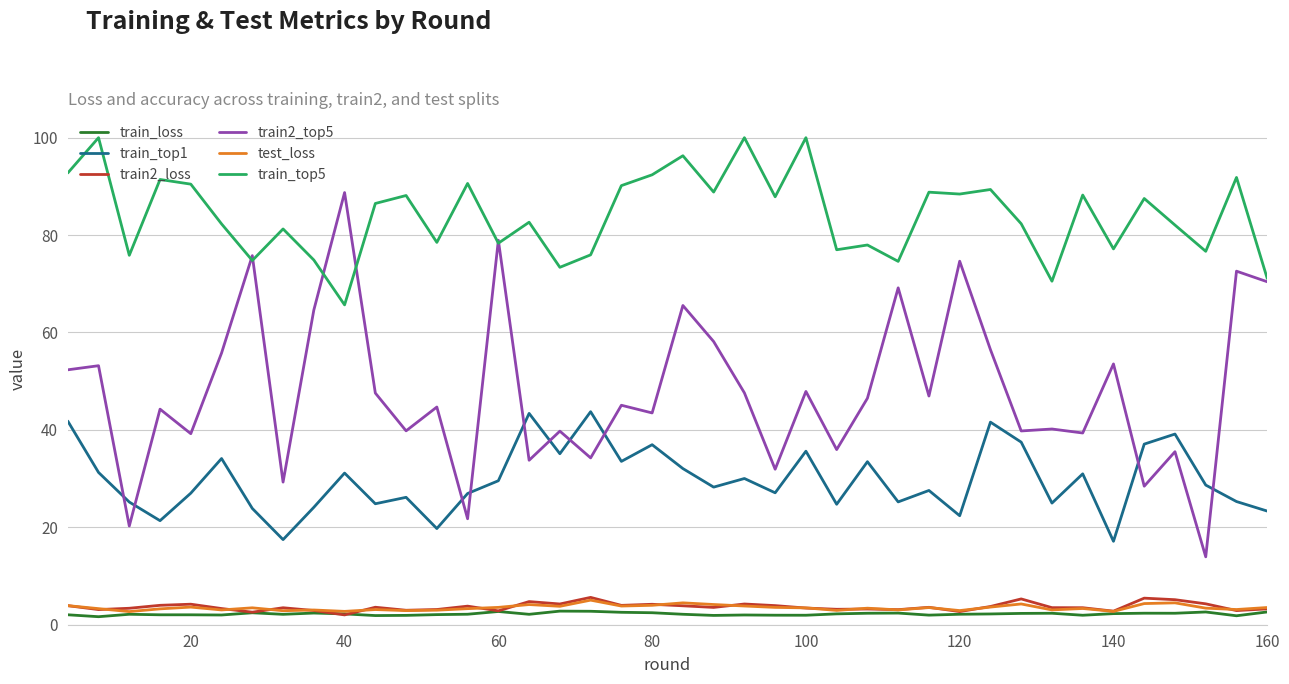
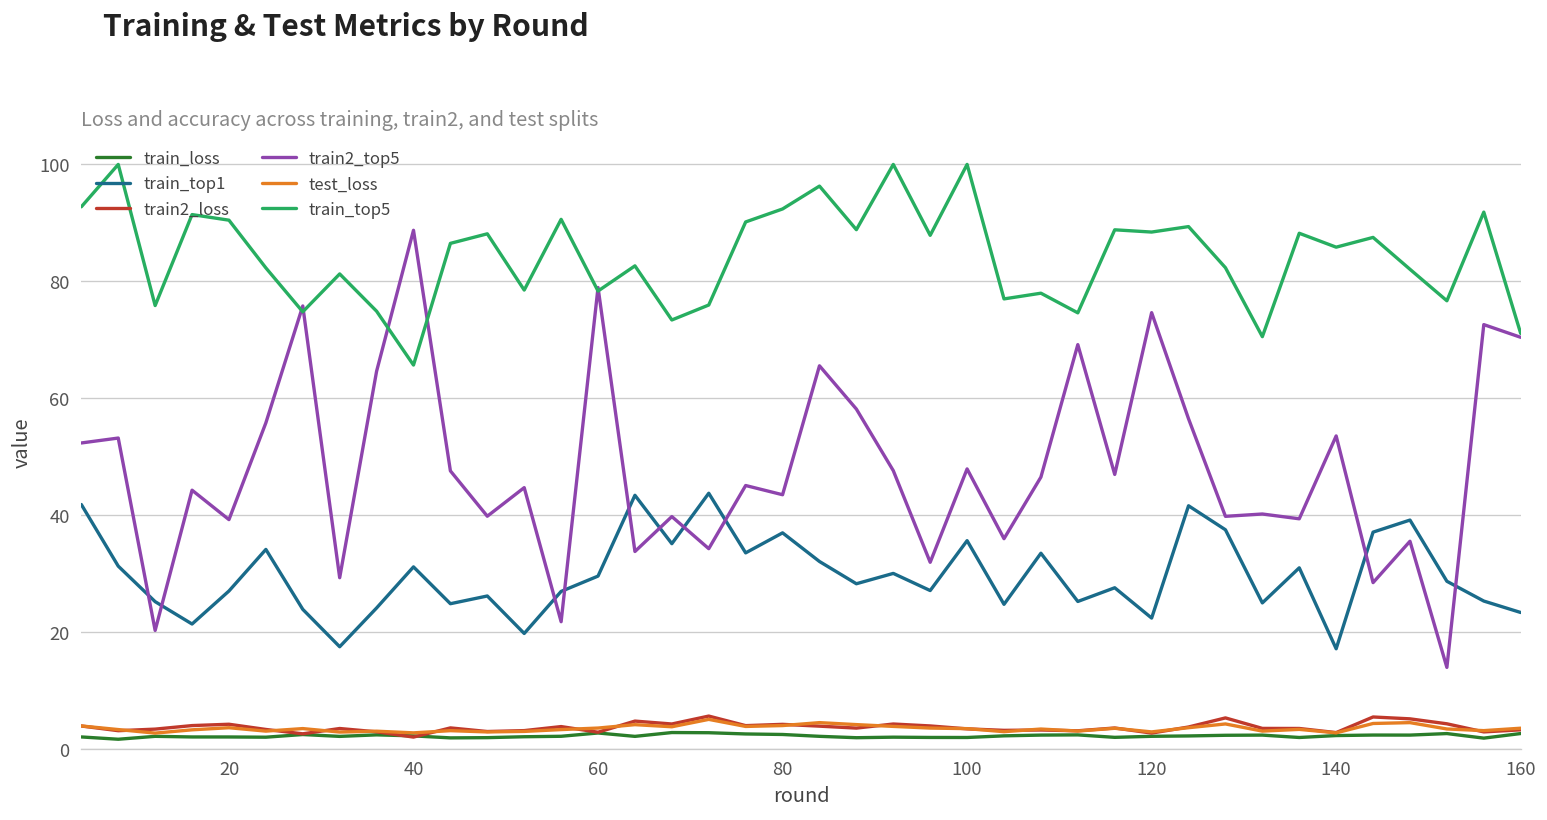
  {
    "train_loss": {
      "20": 2,
      "80": 2,
      "100": 2,
      "120": 2,
      "160": 3
    },
    "train_top1": {
      "20": 27,
      "40": 31,
      "60": 30,
      "80": 37,
      "100": 36,
      "120": 22,
      "140": 17,
      "160": 23
    },
    "train2_loss": {
      "20": 4
    },
    "train2_top5": {
      "20": 39,
      "40": 89,
      "60": 79,
      "80": 43,
      "100": 48,
      "120": 75,
      "140": 54,
      "160": 70
    },
    "test_loss": {
      "20": 4,
      "60": 4
    },
    "train_top5": {
      "20": 90,
      "40": 66,
      "60": 78,
      "80": 92,
      "100": 100,
      "120": 88,
-     "140": 77,
+     "140": 86,
      "160": 71
    }
  }
